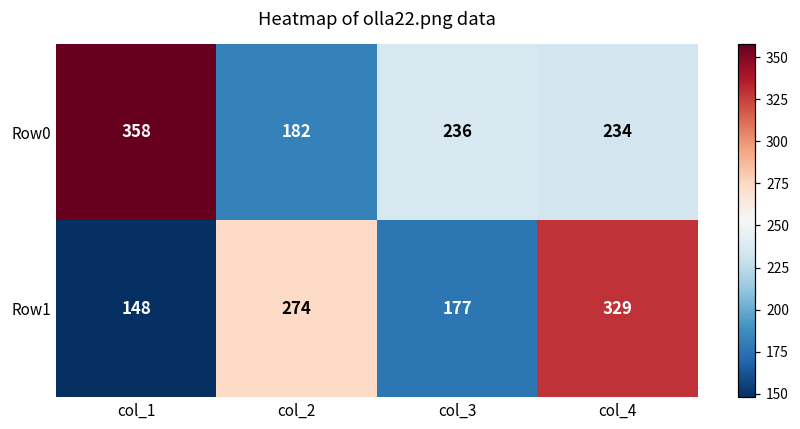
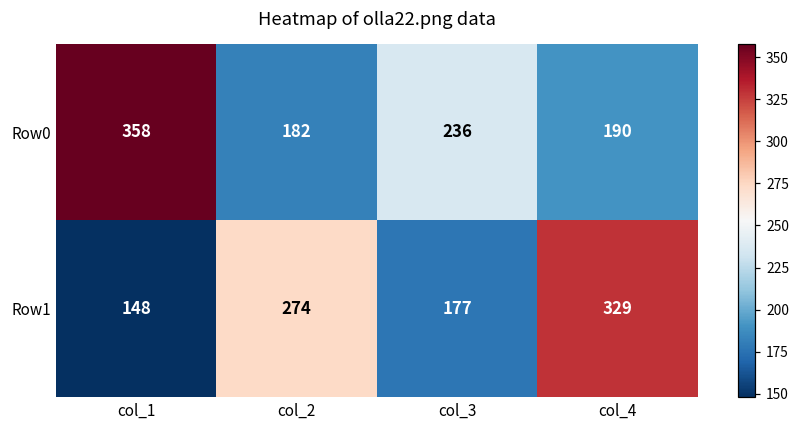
  {
    "Row0": {
      "col_1": 358,
      "col_2": 182,
      "col_3": 236,
-     "col_4": 234
+     "col_4": 190
    },
    "Row1": {
      "col_1": 148,
      "col_2": 274,
      "col_3": 177,
      "col_4": 329
    }
  }
